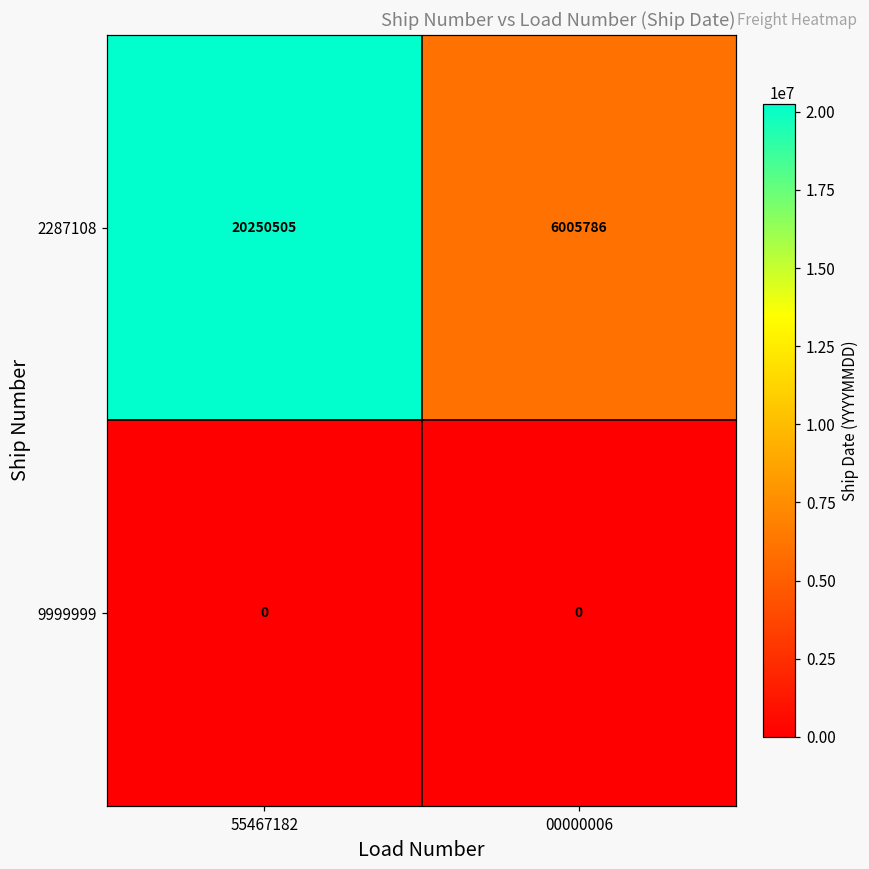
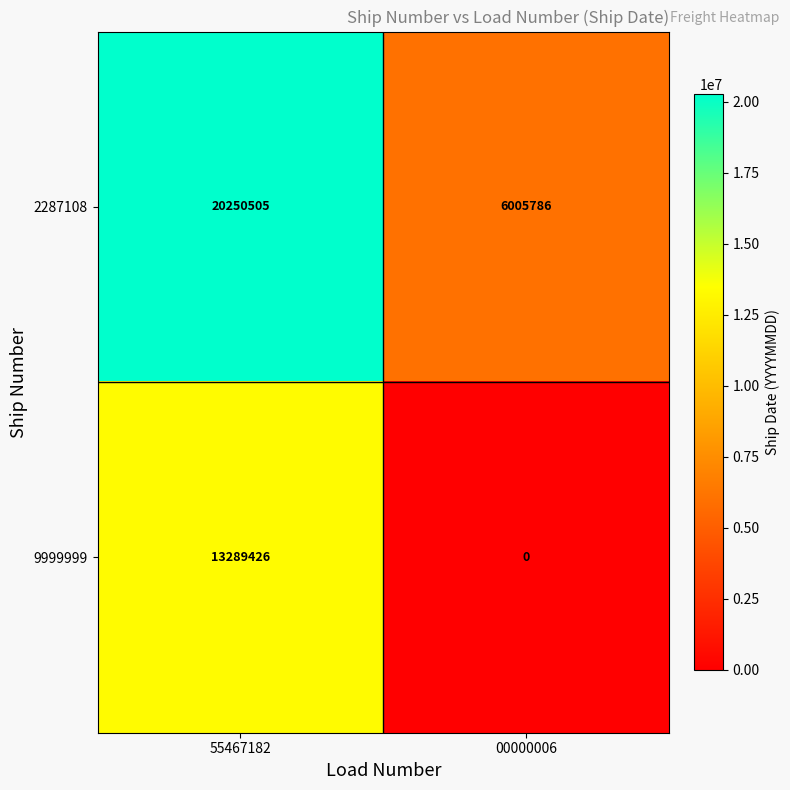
  {
    "2287108": {
      "55467182": 20250505,
      "00000006": 6005786
    },
    "9999999": {
-     "55467182": 0,
+     "55467182": 13289426,
      "00000006": 0
    }
  }
